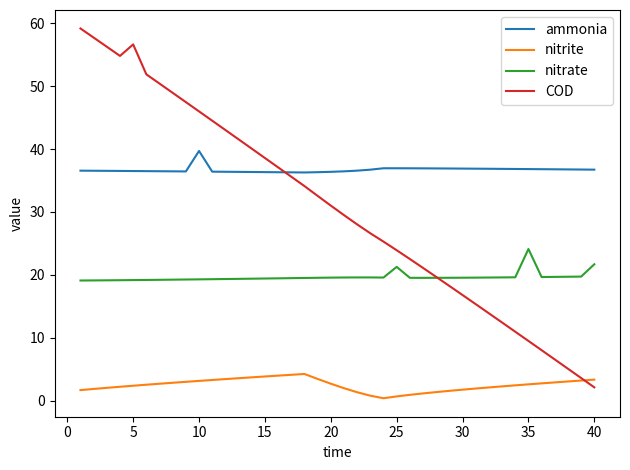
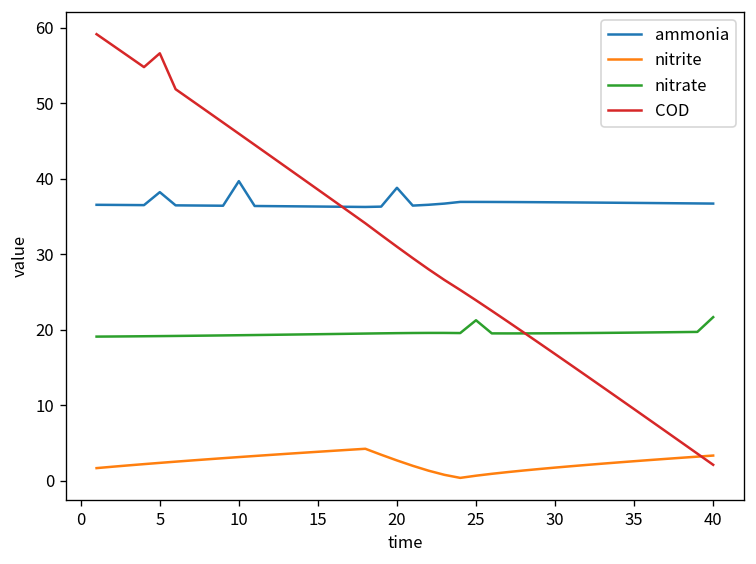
  {
    "ammonia": {
-     "5": 37,
+     "5": 38,
      "10": 40,
      "15": 36,
-     "20": 36,
+     "20": 39,
      "25": 37,
      "30": 37,
      "35": 37,
      "40": 37
    },
    "nitrite": {
      "5": 2,
      "10": 3,
      "15": 4,
      "20": 3,
      "25": 1,
      "30": 2,
      "35": 3,
      "40": 3
    },
    "nitrate": {
      "5": 19,
      "10": 19,
      "15": 19,
      "20": 20,
      "25": 21,
      "30": 20,
-     "35": 24,
+     "35": 20,
      "40": 22
    },
    "COD": {
      "5": 57,
      "10": 46,
      "15": 39,
      "20": 31,
      "25": 24,
      "30": 17,
      "35": 10,
      "40": 2
    }
  }
